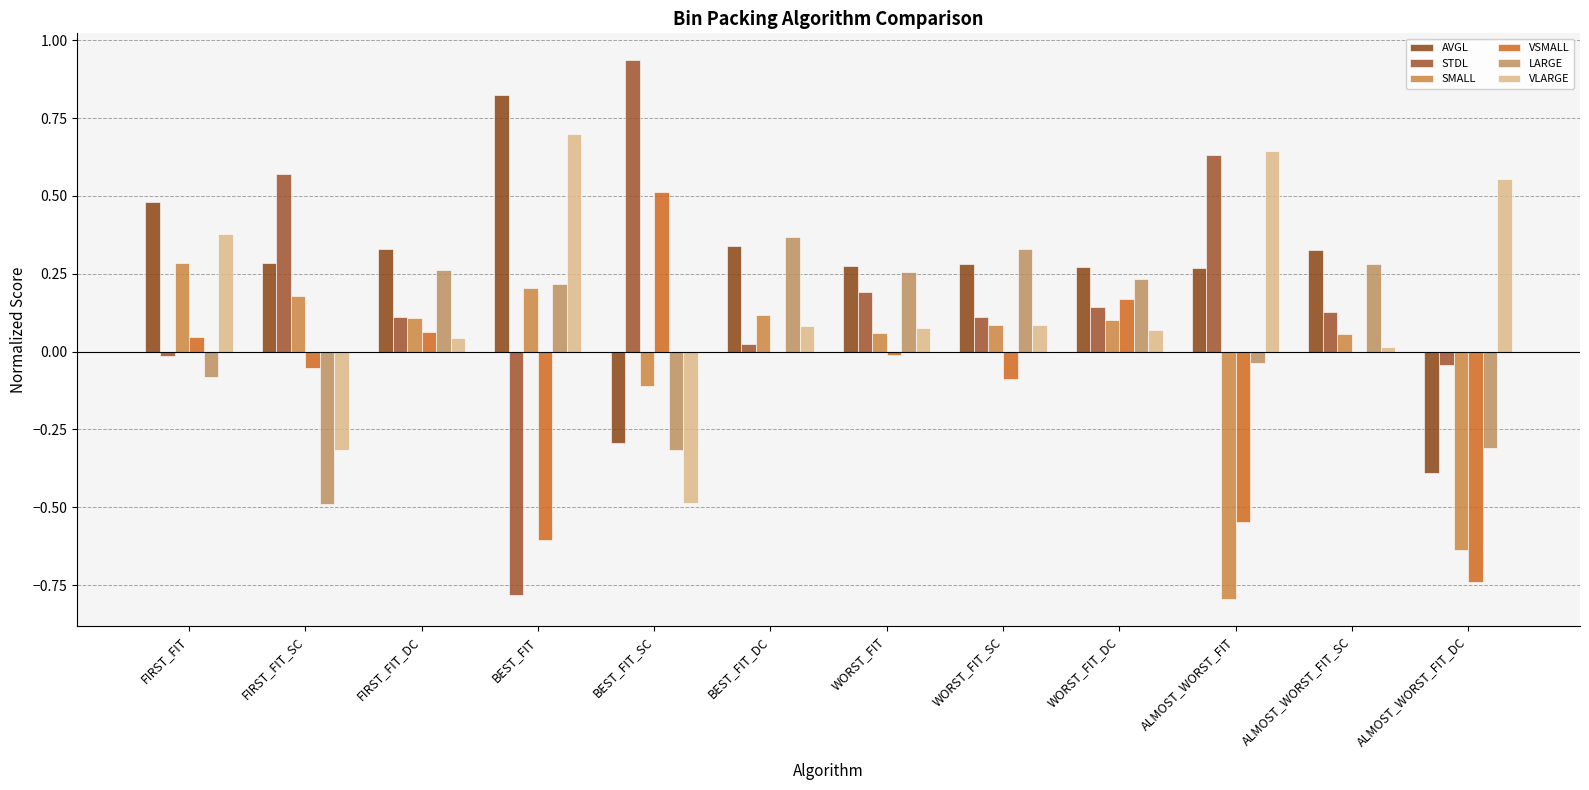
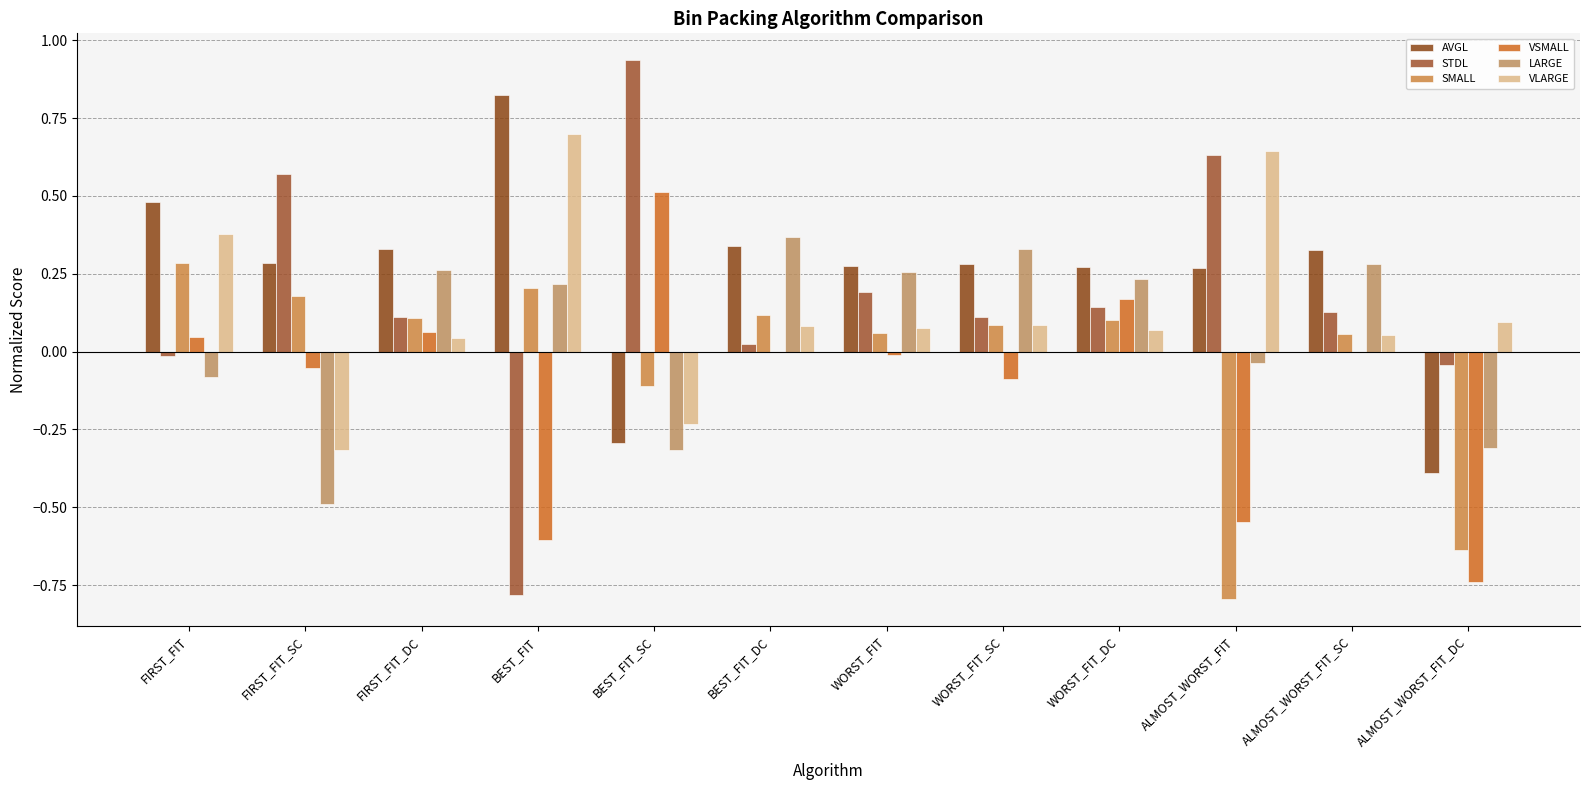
  {
    "VLARGE": {
      "FIRST_FIT": 0.38,
      "FIRST_FIT_SC": -0.32,
      "FIRST_FIT_DC": 0.04,
      "BEST_FIT": 0.70,
-     "BEST_FIT_SC": -0.49,
+     "BEST_FIT_SC": -0.23,
      "BEST_FIT_DC": 0.08,
      "WORST_FIT": 0.08,
      "WORST_FIT_SC": 0.09,
      "WORST_FIT_DC": 0.07,
      "ALMOST_WORST_FIT": 0.65,
-     "ALMOST_WORST_FIT_SC": 0.01,
-     "ALMOST_WORST_FIT_DC": 0.56
+     "ALMOST_WORST_FIT_SC": 0.05,
+     "ALMOST_WORST_FIT_DC": 0.09
    }
  }
